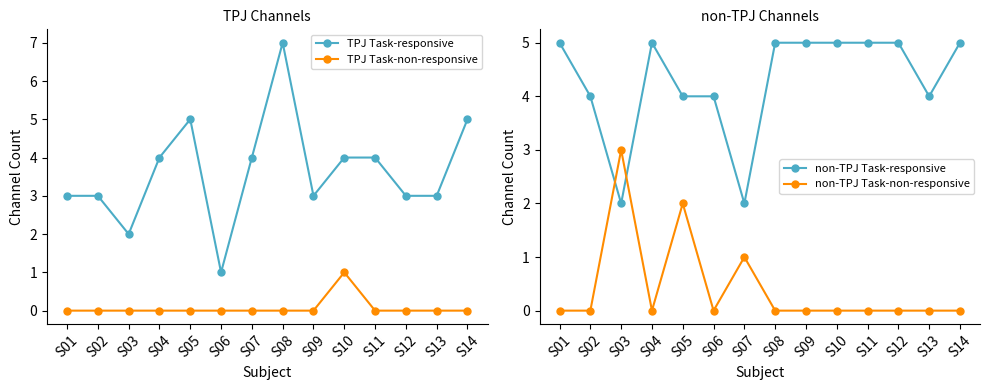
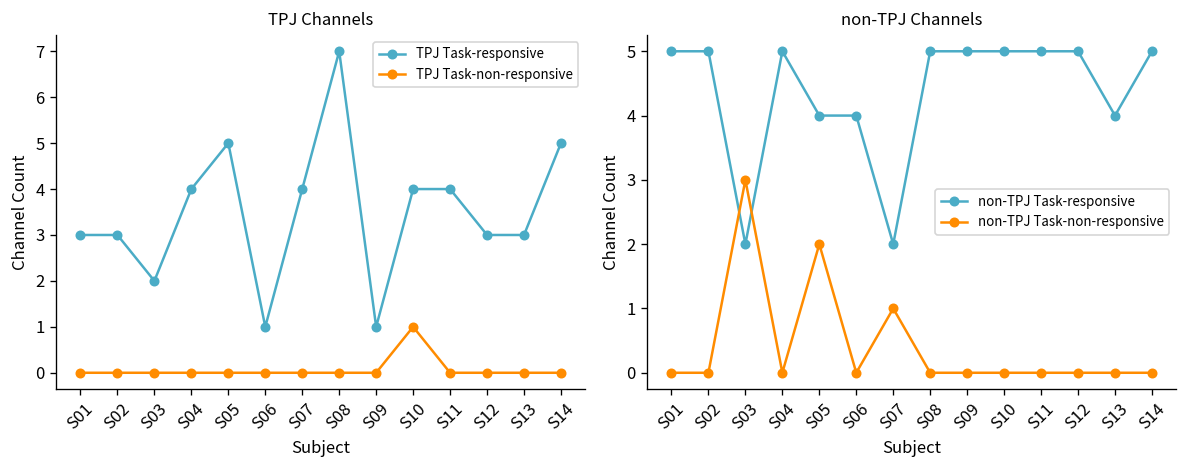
  {
    "TPJ Channels": {
      "TPJ Task-responsive": {
        "S01": 3,
        "S02": 3,
        "S03": 2,
        "S04": 4,
        "S05": 5,
        "S06": 1,
        "S07": 4,
        "S08": 7,
-       "S09": 3,
+       "S09": 1,
        "S10": 4,
        "S11": 4,
        "S12": 3,
        "S13": 3,
        "S14": 5
      },
      "TPJ Task-non-responsive": {
        "S01": 0,
        "S02": 0,
        "S03": 0,
        "S04": 0,
        "S05": 0,
        "S06": 0,
        "S07": 0,
        "S08": 0,
        "S09": 0,
        "S10": 1,
        "S11": 0,
        "S12": 0,
        "S13": 0,
        "S14": 0
      }
    },
    "non-TPJ Channels": {
      "non-TPJ Task-responsive": {
        "S01": 5,
-       "S02": 4,
+       "S02": 5,
        "S03": 2,
        "S04": 5,
        "S05": 4,
        "S06": 4,
        "S07": 2,
        "S08": 5,
        "S09": 5,
        "S10": 5,
        "S11": 5,
        "S12": 5,
        "S13": 4,
        "S14": 5
      },
      "non-TPJ Task-non-responsive": {
        "S01": 0,
        "S02": 0,
        "S03": 3,
        "S04": 0,
        "S05": 2,
        "S06": 0,
        "S07": 1,
        "S08": 0,
        "S09": 0,
        "S10": 0,
        "S11": 0,
        "S12": 0,
        "S13": 0,
        "S14": 0
      }
    }
  }
